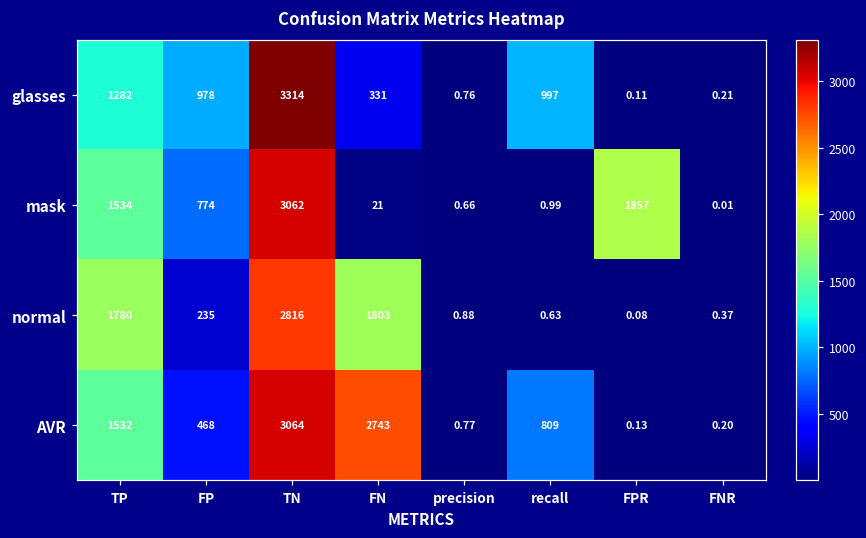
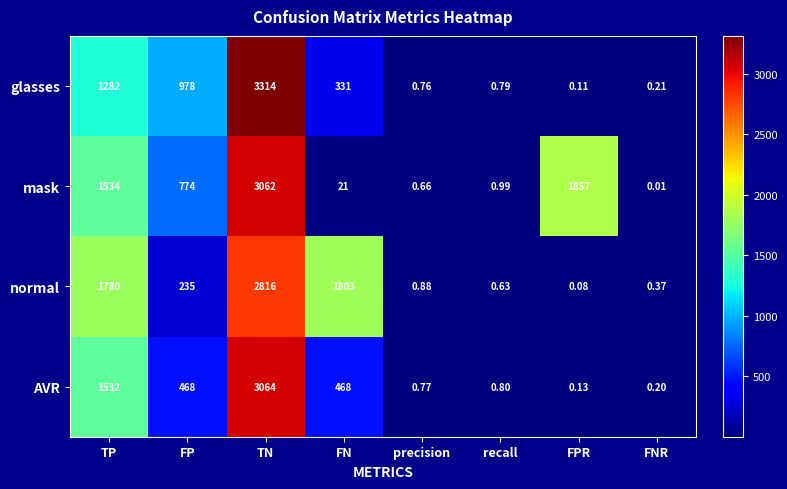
  {
    "glasses": {
      "TP": 1282,
      "FP": 978,
      "TN": 3314,
      "FN": 331,
      "precision": 0.76,
-     "recall": 997,
+     "recall": 0.79,
      "FPR": 0.11,
      "FNR": 0.21
    },
    "mask": {
      "TP": 1534,
      "FP": 774,
      "TN": 3062,
      "FN": 21,
      "precision": 0.66,
      "recall": 0.99,
      "FPR": 1857,
      "FNR": 0.01
    },
    "normal": {
      "TP": 1780,
      "FP": 235,
      "TN": 2816,
      "FN": 1803,
      "precision": 0.88,
      "recall": 0.63,
      "FPR": 0.08,
      "FNR": 0.37
    },
    "AVR": {
      "TP": 1532,
      "FP": 468,
      "TN": 3064,
-     "FN": 2743,
+     "FN": 468,
      "precision": 0.77,
-     "recall": 809,
+     "recall": 0.80,
      "FPR": 0.13,
      "FNR": 0.20
    }
  }
